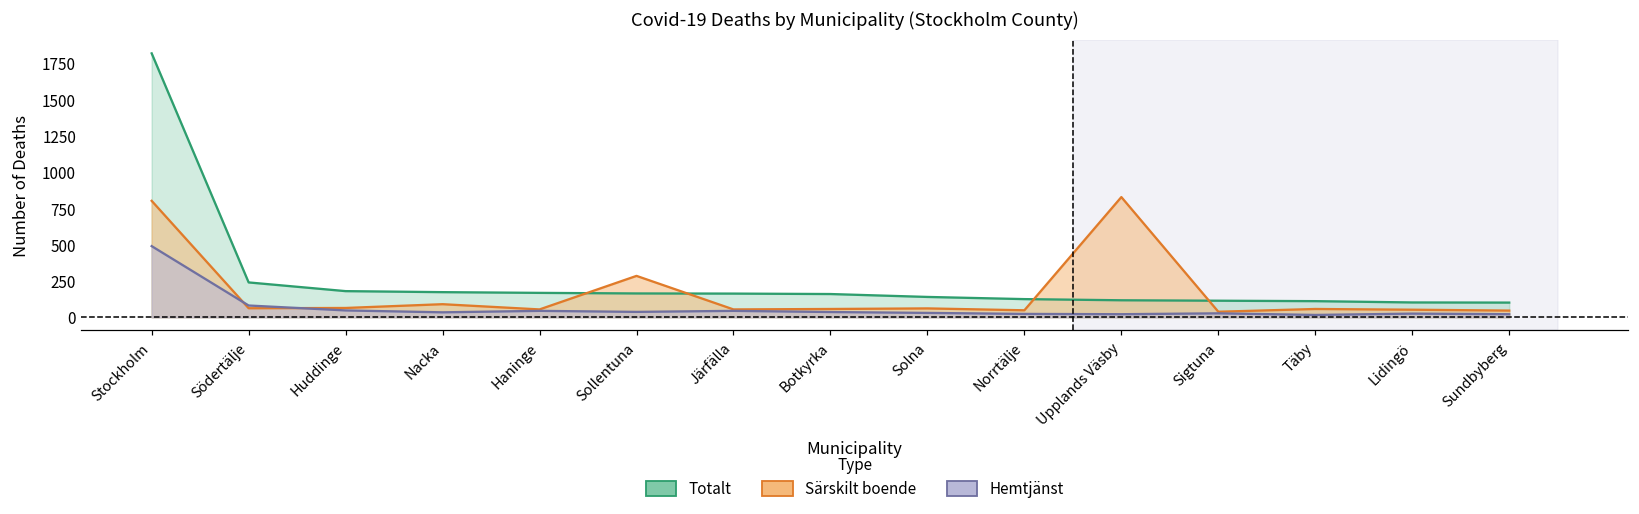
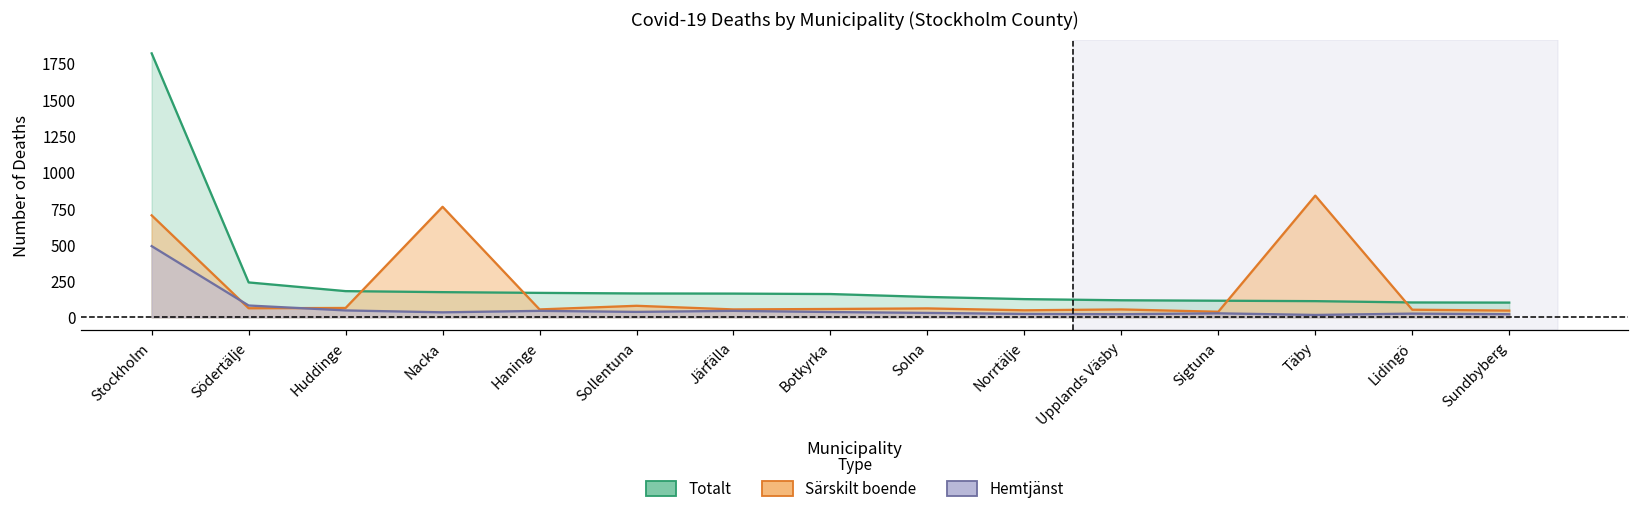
  {
    "Särskilt boende": {
-     "Stockholm": 800,
-     "Nacka": 90,
-     "Sollentuna": 290,
+     "Stockholm": 700,
+     "Nacka": 760,
+     "Sollentuna": 80,
      "Botkyrka": 60,
      "Solna": 60,
      "Norrtälje": 50,
-     "Upplands Väsby": 830,
-     "Täby": 60,
+     "Upplands Väsby": 50,
+     "Täby": 840,
      "Lidingö": 50,
      "Sundbyberg": 50
    }
  }
